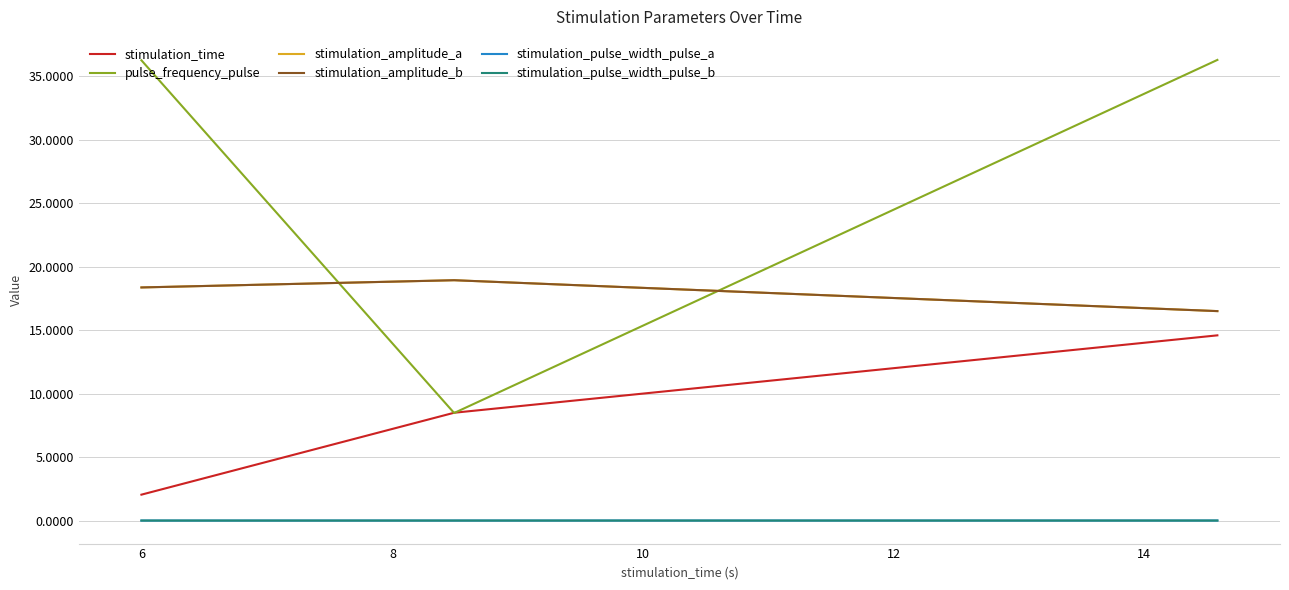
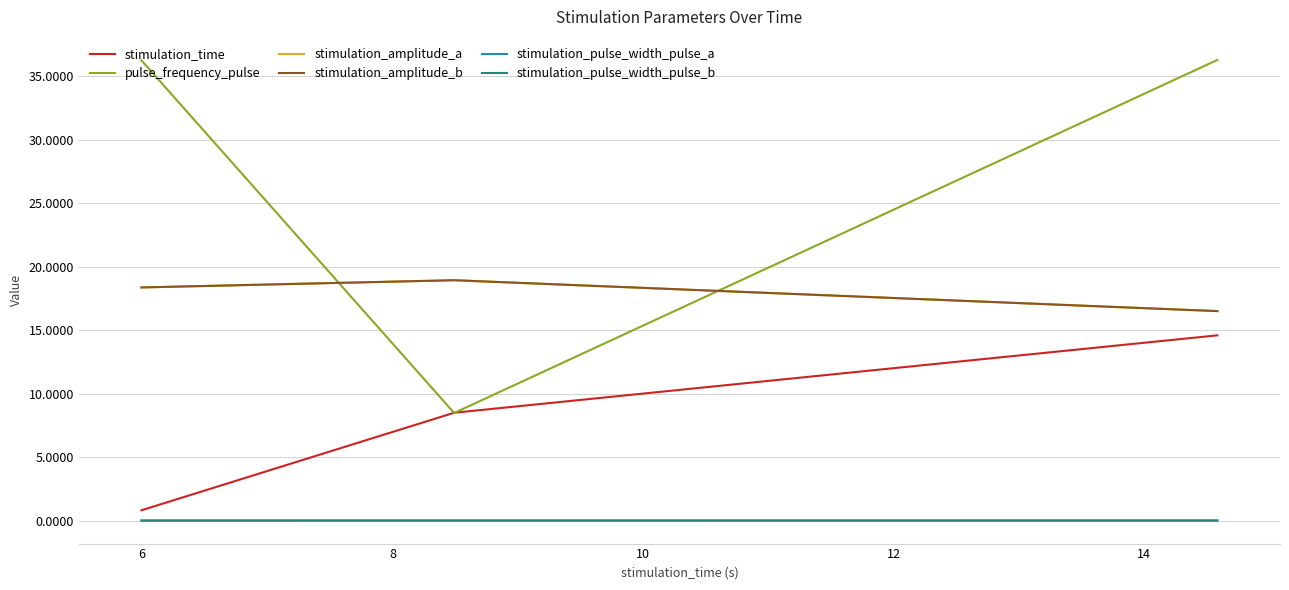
  {
    "stimulation_time": {
-     "6": 2.0
+     "6": 0.8
    },
    "pulse_frequency_pulse": {
      "6": 36.2
    },
    "stimulation_amplitude_b": {
      "6": 18.4
    },
    "stimulation_pulse_width_pulse_b": {
      "6": 0.0
    }
  }
